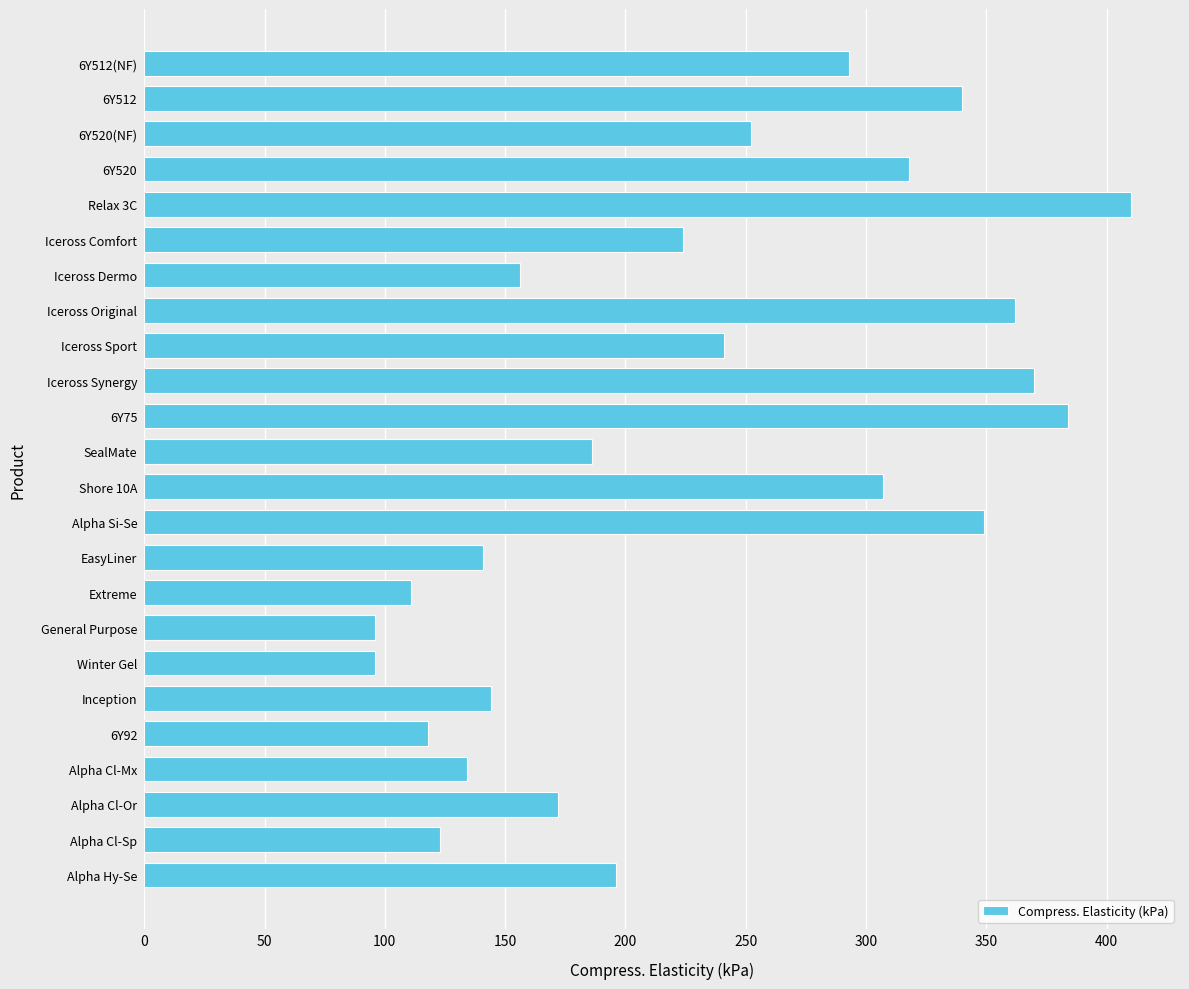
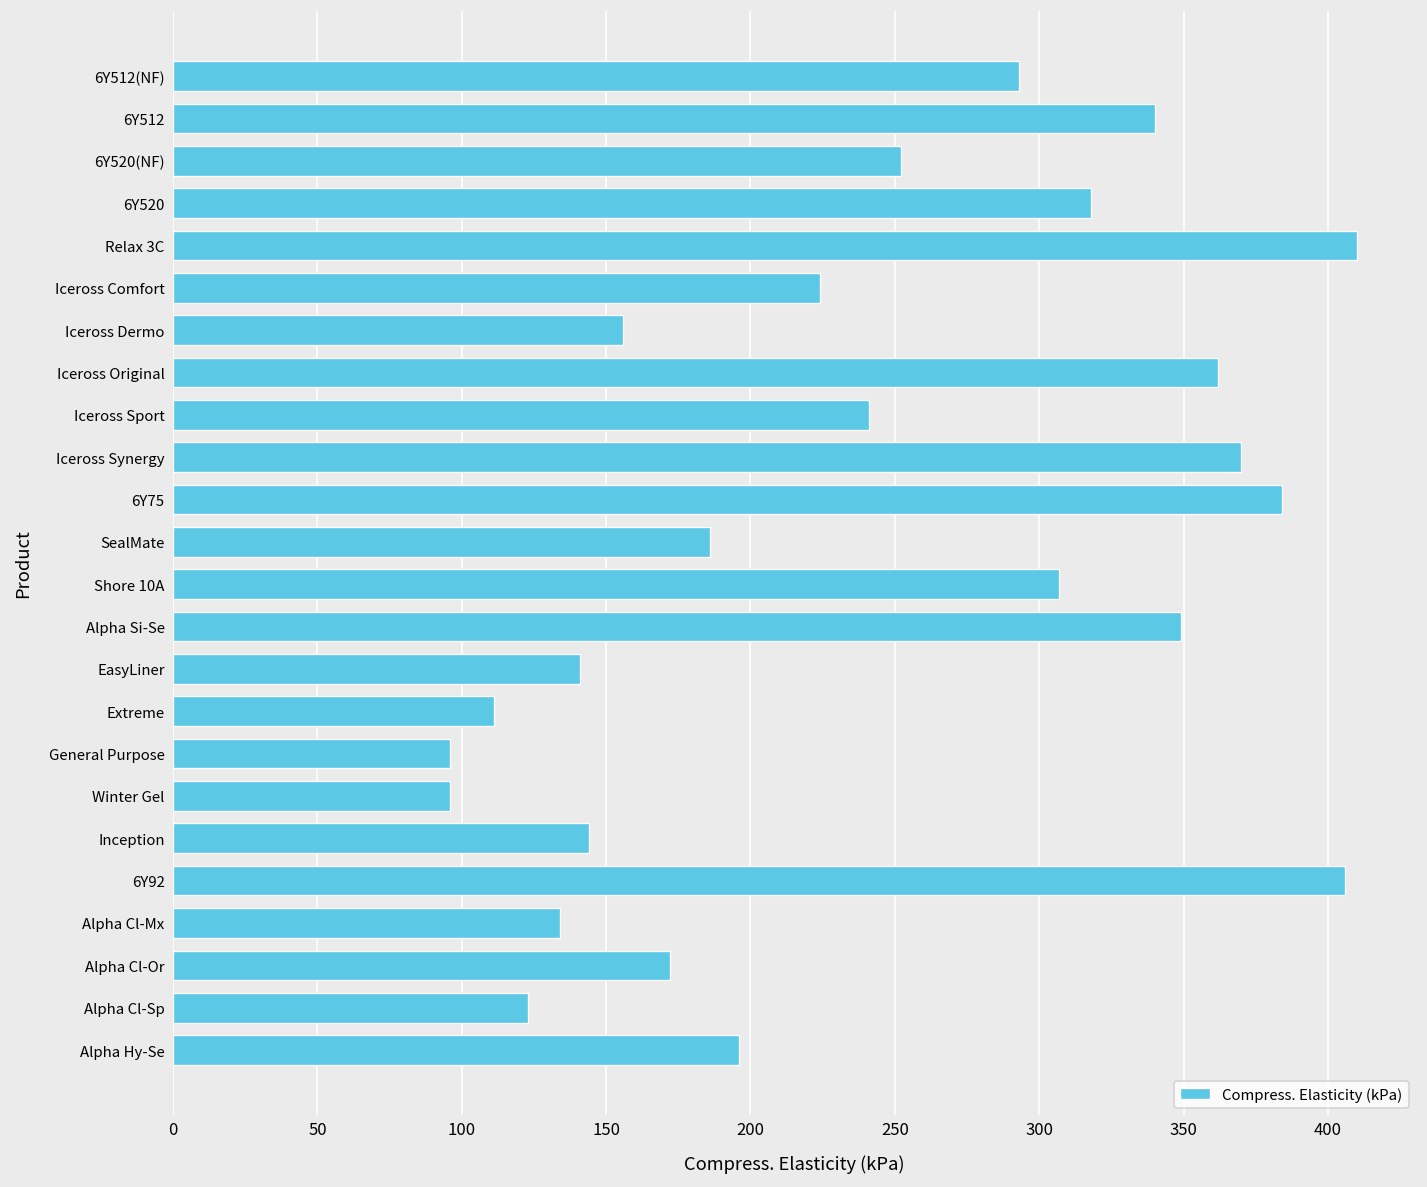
  {
    "6Y512(NF)": 293,
    "6Y512": 340,
    "6Y520(NF)": 252,
    "6Y520": 318,
    "Relax 3C": 410,
    "Iceross Comfort": 224,
    "Iceross Dermo": 156,
    "Iceross Original": 362,
    "Iceross Sport": 241,
    "Iceross Synergy": 370,
    "6Y75": 384,
    "SealMate": 186,
    "Shore 10A": 307,
    "Alpha Si-Se": 349,
    "EasyLiner": 141,
    "Extreme": 111,
    "General Purpose": 96,
    "Winter Gel": 96,
    "Inception": 144,
-   "6Y92": 118,
+   "6Y92": 406,
    "Alpha Cl-Mx": 134,
    "Alpha Cl-Or": 172,
    "Alpha Cl-Sp": 123,
    "Alpha Hy-Se": 196
  }
